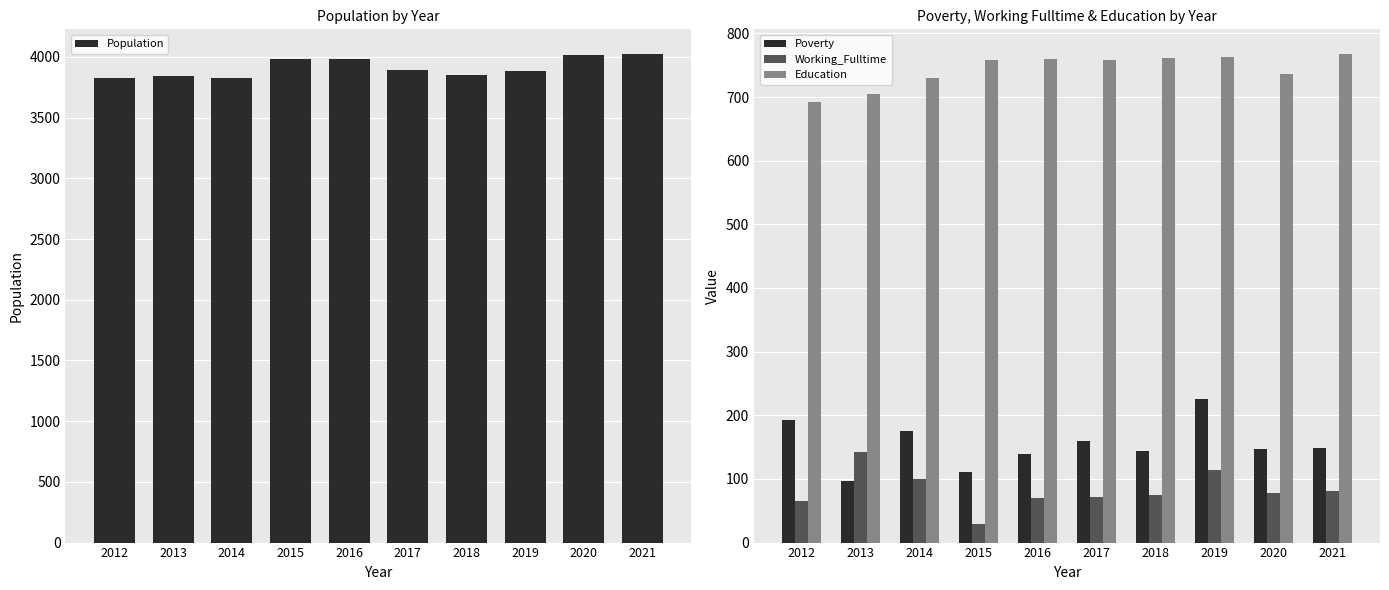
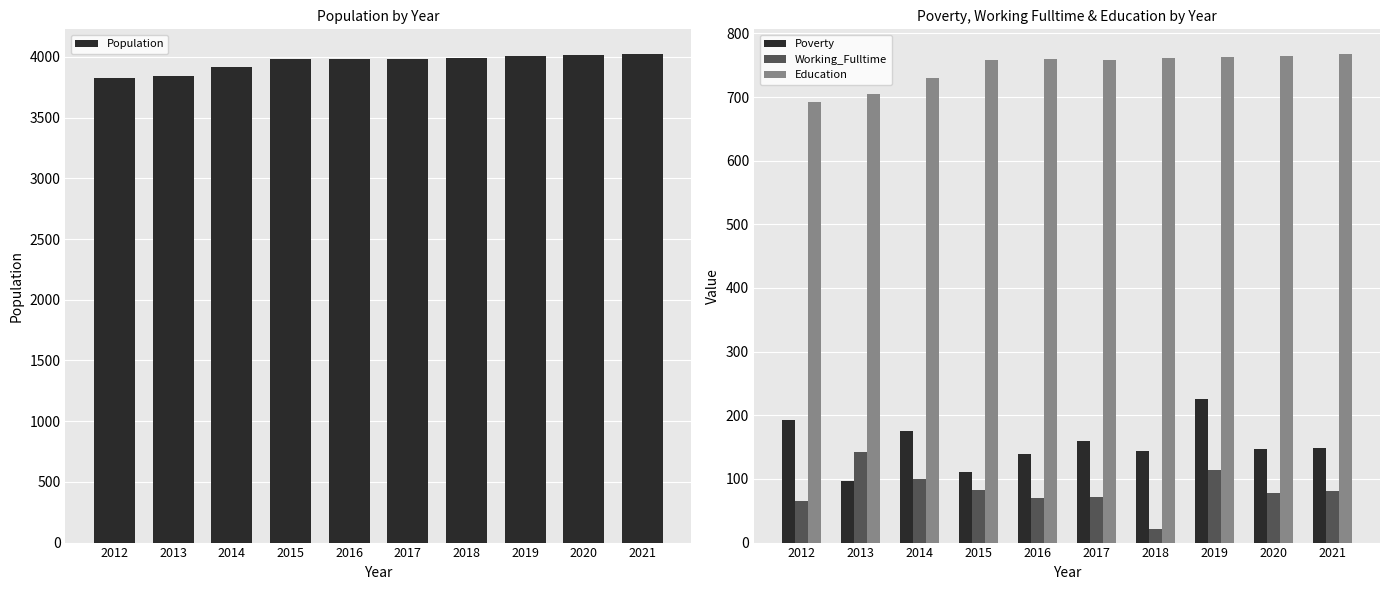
  {
    "Population by Year": {
      "2012": 3830,
      "2013": 3850,
-     "2014": 3830,
+     "2014": 3910,
      "2015": 3980,
      "2016": 3980,
-     "2017": 3890,
-     "2018": 3850,
-     "2019": 3880,
+     "2017": 3980,
+     "2018": 3990,
+     "2019": 4000,
      "2020": 4020,
      "2021": 4030
    },
    "Poverty, Working Fulltime & Education by Year": {
      "Poverty": {
        "2012": 190,
        "2013": 100,
        "2014": 180,
        "2015": 110,
        "2016": 140,
        "2017": 160,
        "2018": 140,
        "2019": 230,
        "2020": 150,
        "2021": 150
      },
      "Working_Fulltime": {
        "2012": 70,
        "2013": 140,
        "2014": 100,
-       "2015": 30,
+       "2015": 80,
        "2016": 70,
        "2017": 70,
-       "2018": 70,
+       "2018": 20,
        "2019": 110,
        "2020": 80,
        "2021": 80
      },
      "Education": {
        "2012": 690,
        "2013": 710,
        "2014": 730,
        "2015": 760,
        "2016": 760,
        "2017": 760,
        "2018": 760,
        "2019": 760,
-       "2020": 740,
+       "2020": 770,
        "2021": 770
      }
    }
  }
